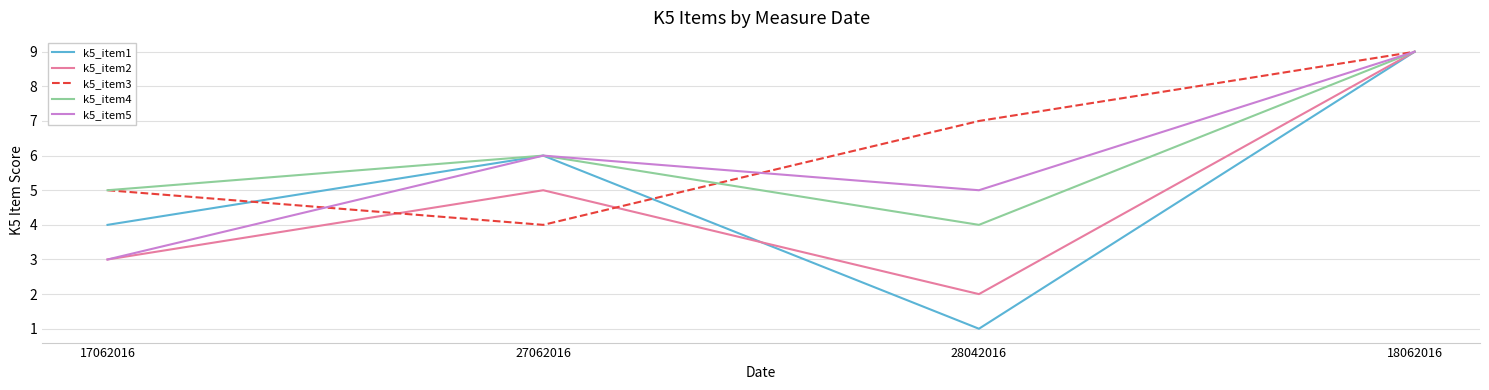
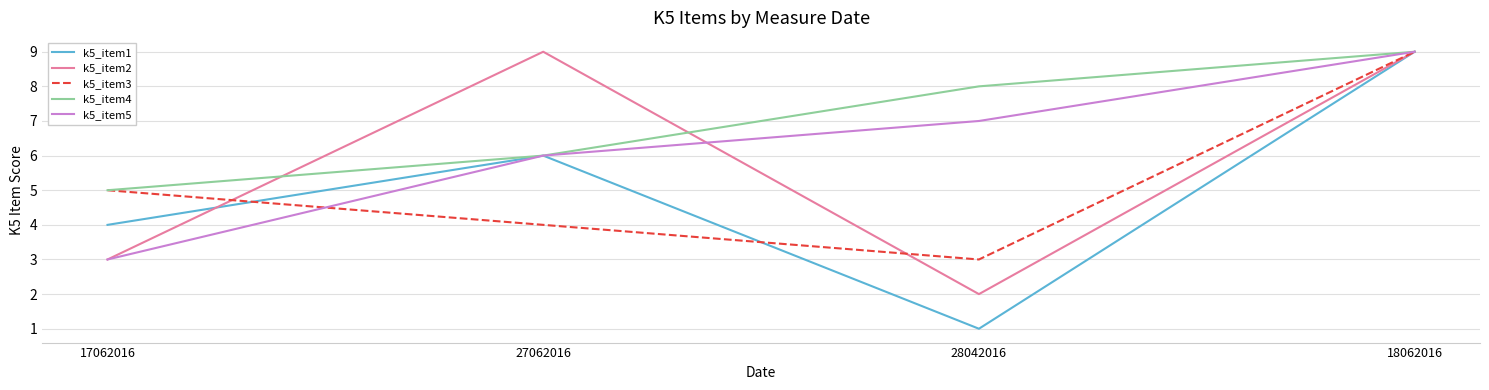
  {
    "k5_item1": {
      "17062016": 4,
      "28042016": 1
    },
    "k5_item2": {
-     "27062016": 5,
+     "27062016": 9,
      "28042016": 2
    },
    "k5_item3": {
      "27062016": 4,
-     "28042016": 7
+     "28042016": 3
    },
    "k5_item4": {
-     "28042016": 4
+     "28042016": 8
    },
    "k5_item5": {
-     "28042016": 5
+     "28042016": 7
    }
  }
